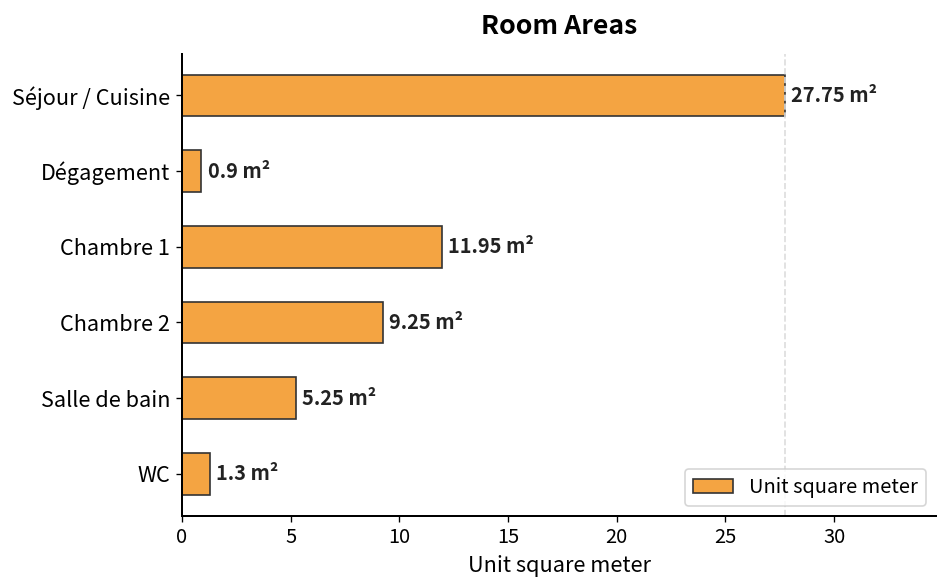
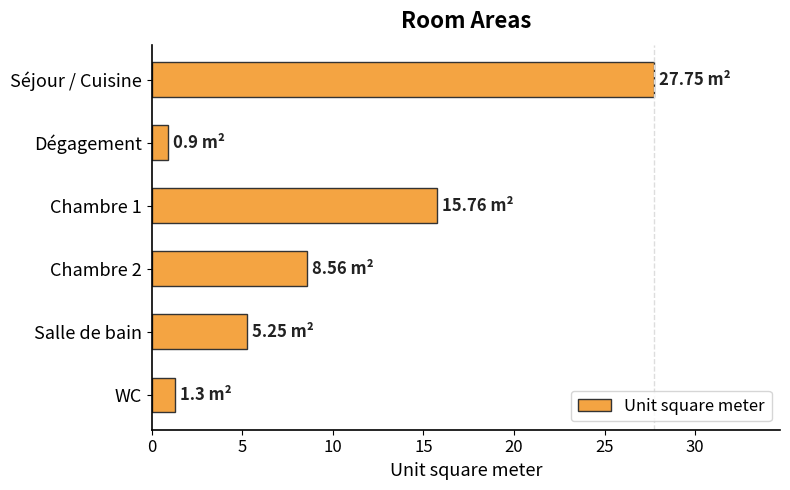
  {
    "Séjour / Cuisine": 27.75,
    "Dégagement": 0.9,
-   "Chambre 1": 11.95,
-   "Chambre 2": 9.25,
+   "Chambre 1": 15.76,
+   "Chambre 2": 8.56,
    "Salle de bain": 5.25,
    "WC": 1.3
  }
